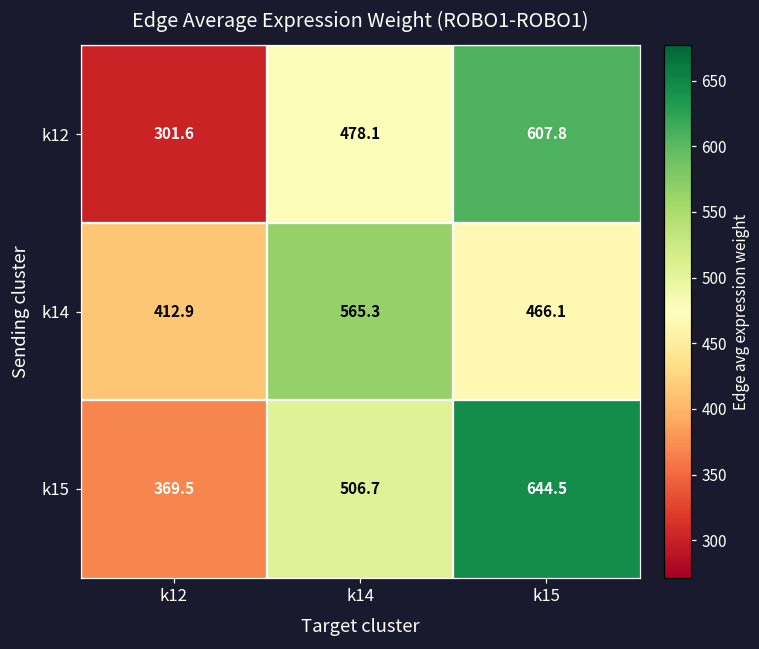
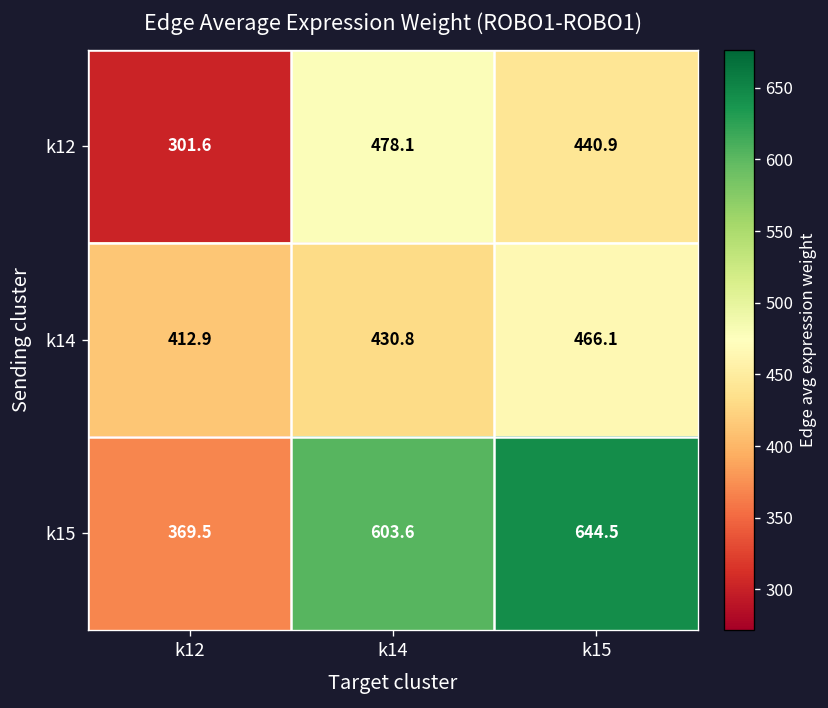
  {
    "k12": {
      "k12": 301.6,
      "k14": 478.1,
-     "k15": 607.8
+     "k15": 440.9
    },
    "k14": {
      "k12": 412.9,
-     "k14": 565.3,
+     "k14": 430.8,
      "k15": 466.1
    },
    "k15": {
      "k12": 369.5,
-     "k14": 506.7,
+     "k14": 603.6,
      "k15": 644.5
    }
  }
